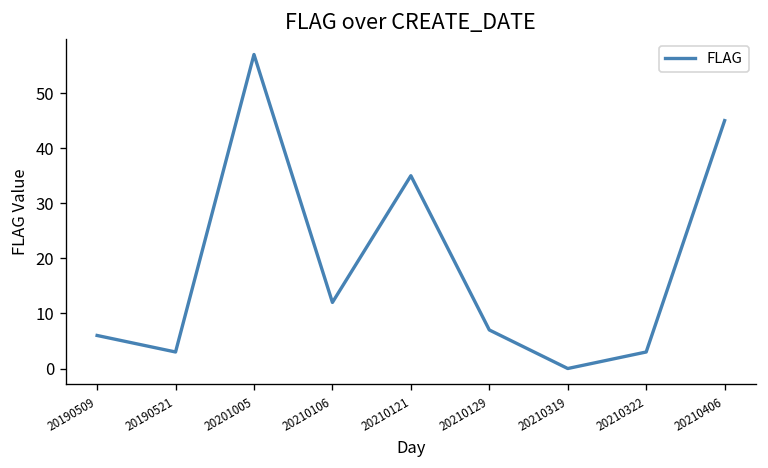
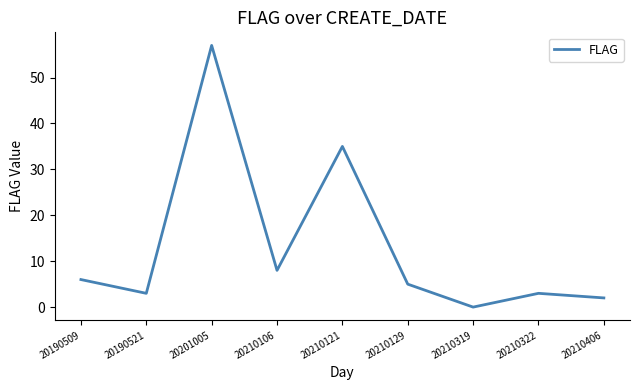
  {
    "20190509": 6,
    "20190521": 3,
    "20201005": 57,
-   "20210106": 12,
+   "20210106": 8,
    "20210121": 35,
-   "20210129": 7,
+   "20210129": 5,
    "20210319": 0,
    "20210322": 3,
-   "20210406": 45
+   "20210406": 2
  }
